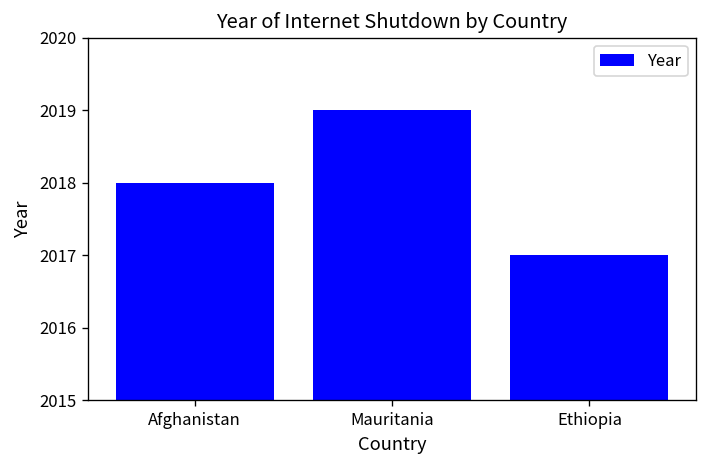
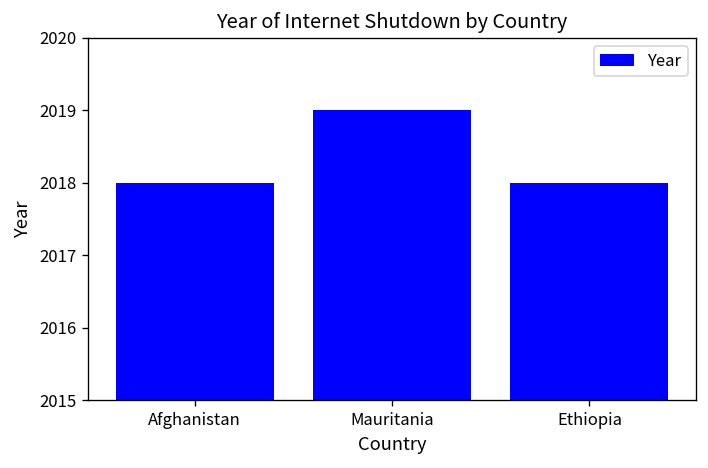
  {
    "Afghanistan": 2018,
    "Mauritania": 2019,
-   "Ethiopia": 2017
+   "Ethiopia": 2018
  }
